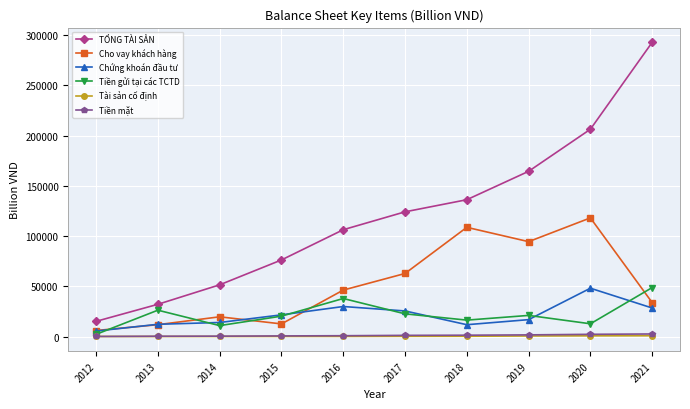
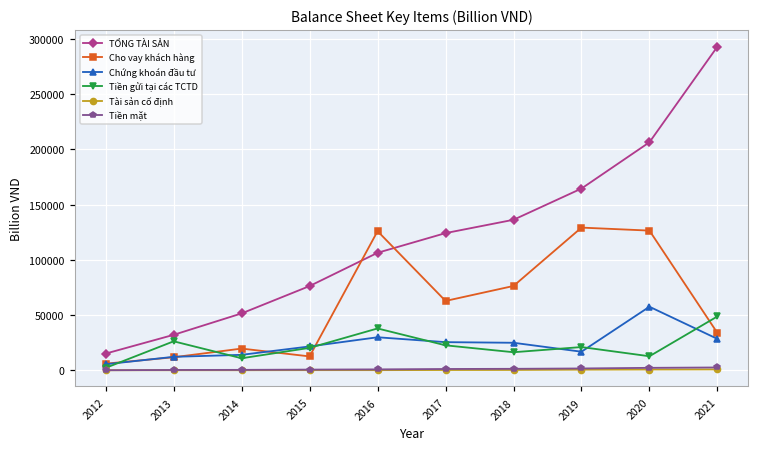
  {
    "Cho vay khách hàng": {
      "2014": 20000,
      "2015": 13000,
-     "2016": 46000,
+     "2016": 126000,
      "2017": 63000,
-     "2018": 109000,
-     "2019": 94000,
-     "2020": 118000,
+     "2018": 76000,
+     "2019": 129000,
+     "2020": 126000,
      "2021": 34000
    },
    "Chứng khoán đầu tư": {
      "2014": 14000,
      "2016": 30000,
      "2017": 25000,
-     "2018": 12000,
+     "2018": 25000,
      "2019": 17000,
-     "2020": 48000,
+     "2020": 58000,
      "2021": 28000
    },
    "Tiền gửi tại các TCTD": {
      "2013": 26000,
      "2014": 11000,
      "2016": 38000,
      "2017": 23000,
      "2018": 16000,
      "2019": 21000,
      "2020": 13000,
      "2021": 49000
    }
  }
